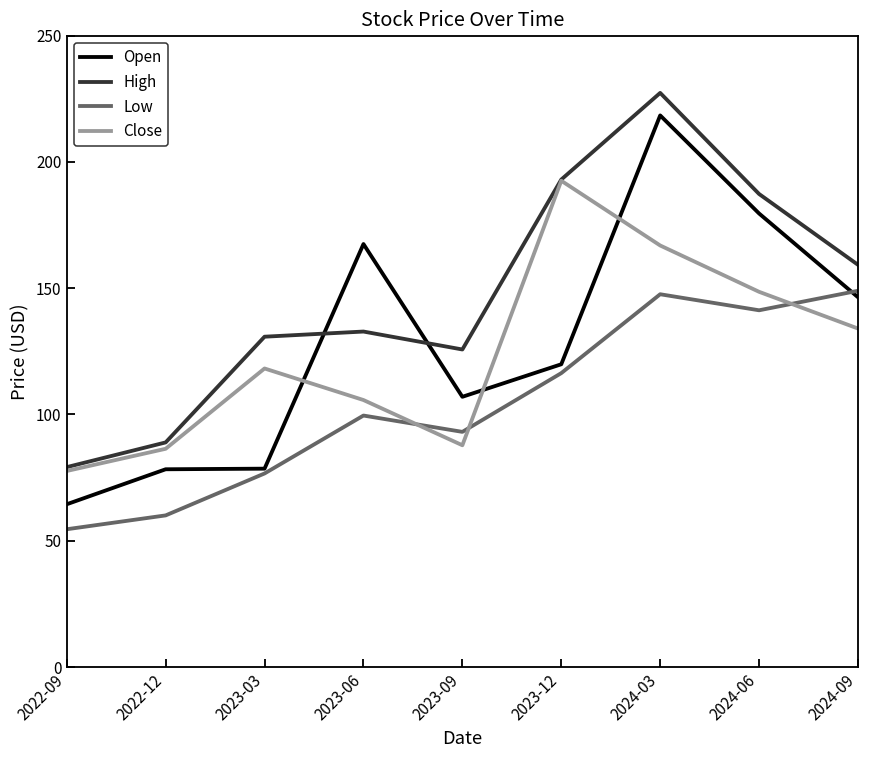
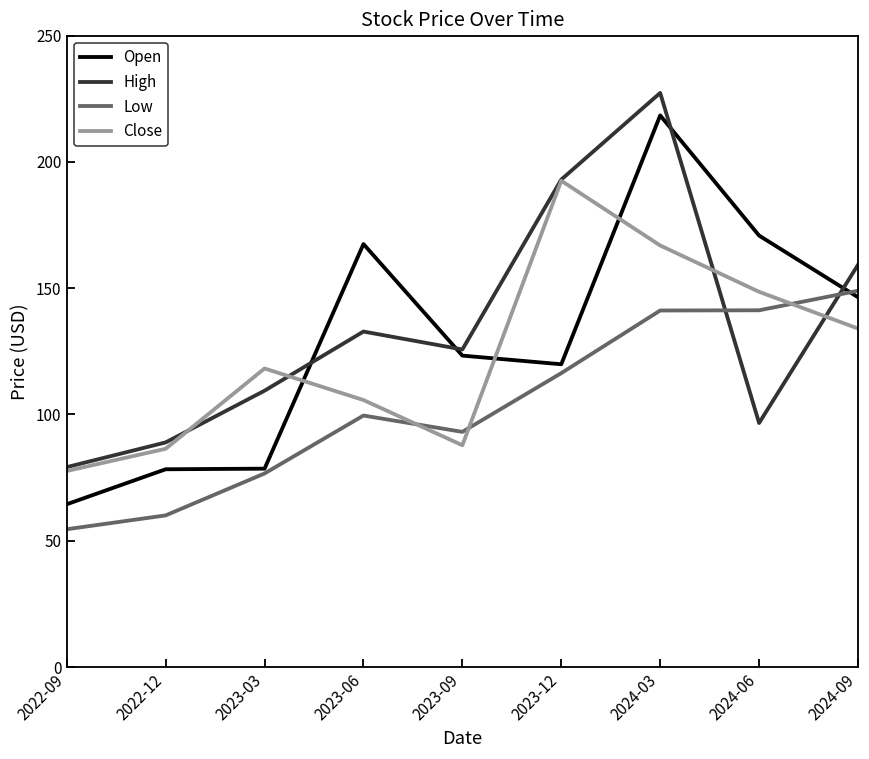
  {
    "Open": {
      "2022-09": 64,
      "2022-12": 78,
      "2023-03": 79,
      "2023-06": 167,
-     "2023-09": 107,
+     "2023-09": 123,
      "2023-12": 120,
      "2024-03": 218,
-     "2024-06": 180,
+     "2024-06": 171,
      "2024-09": 146
    },
    "High": {
      "2022-09": 79,
      "2022-12": 89,
-     "2023-03": 131,
+     "2023-03": 109,
      "2023-06": 133,
      "2023-09": 126,
      "2024-03": 227,
-     "2024-06": 187,
+     "2024-06": 97,
      "2024-09": 159
    },
    "Low": {
      "2022-09": 55,
      "2022-12": 60,
      "2023-03": 77,
      "2023-06": 100,
      "2023-09": 93,
      "2023-12": 116,
-     "2024-03": 148,
+     "2024-03": 141,
      "2024-06": 141,
      "2024-09": 149
    },
    "Close": {
      "2022-09": 78,
      "2022-12": 86,
      "2023-03": 118,
      "2023-06": 106,
      "2023-09": 88,
      "2024-03": 167,
      "2024-06": 149,
      "2024-09": 134
    }
  }
